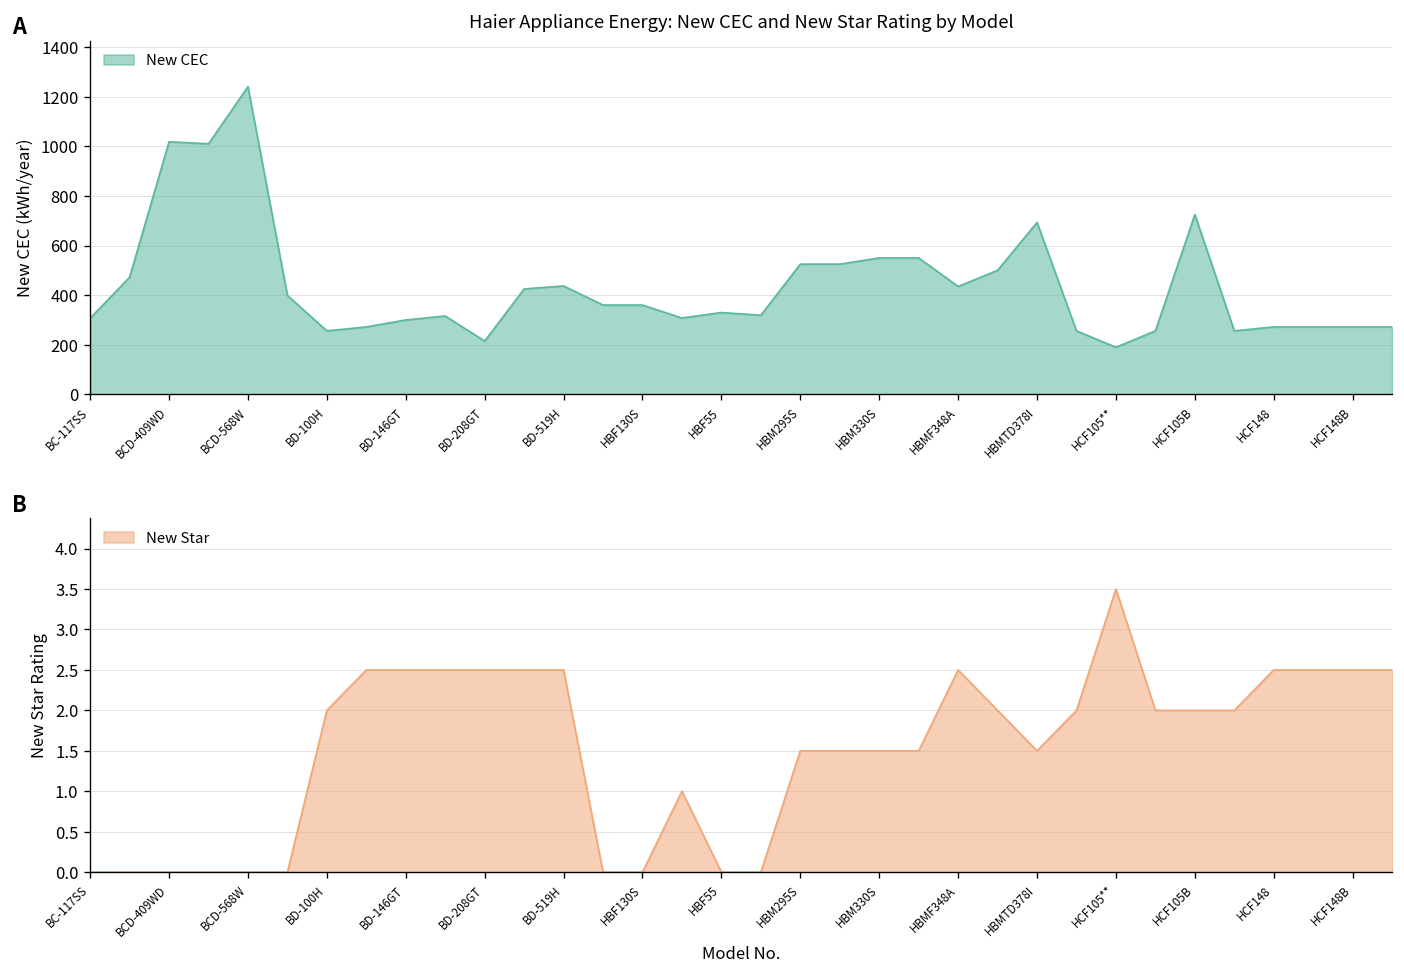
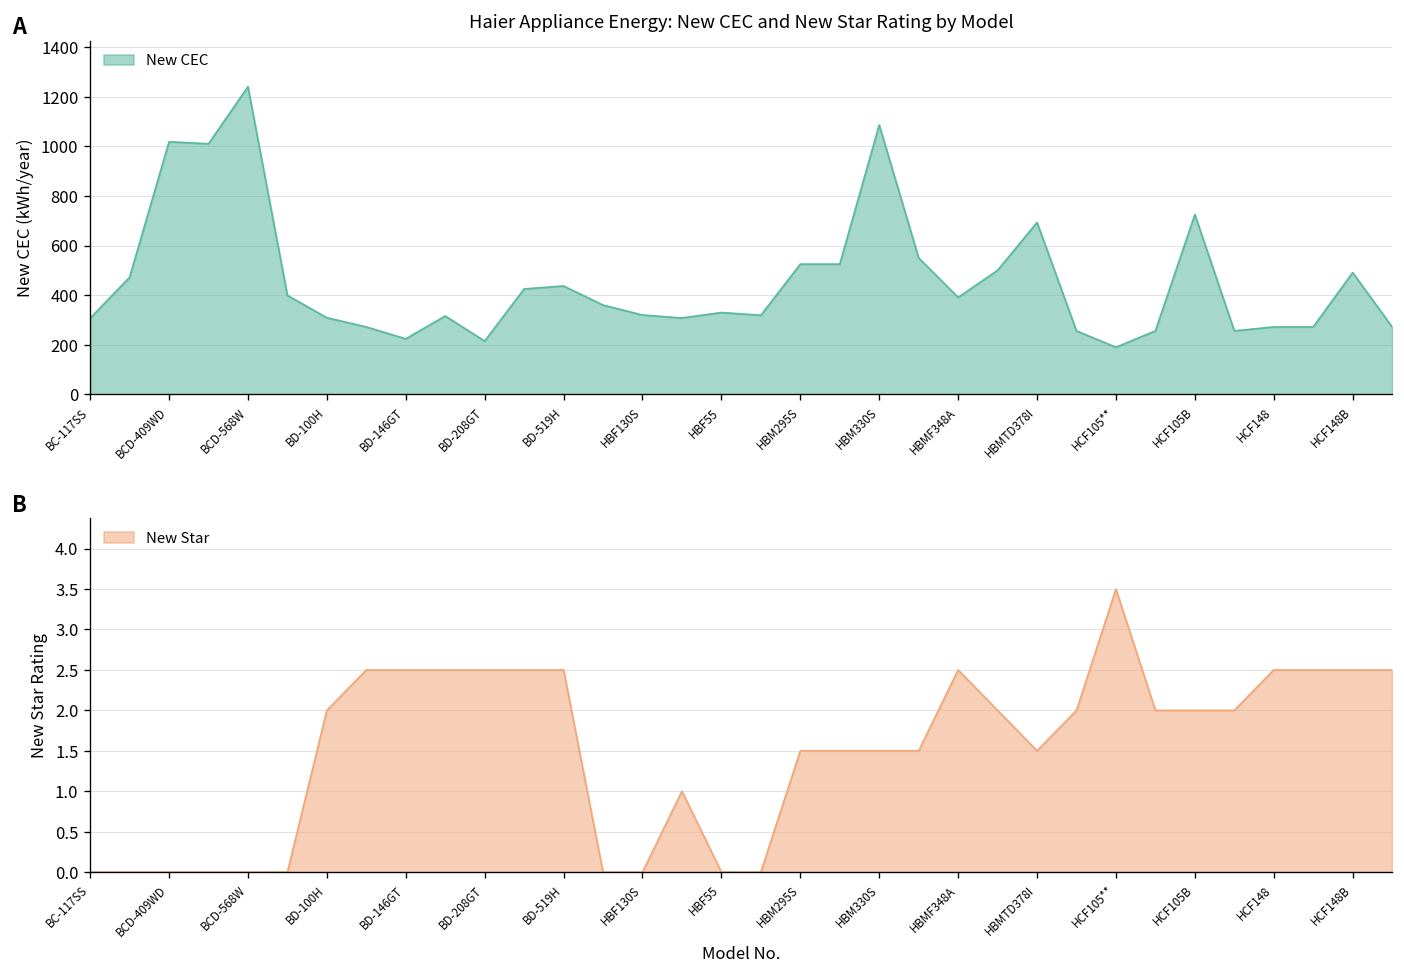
  {
    "Haier Appliance Energy: New CEC and New Star Rating by Model": {
      "BC-117SS": 310,
      "BCD-409WD": 1020,
      "BCD-568W": 1240,
-     "BD-100H": 260,
-     "BD-146GT": 300,
+     "BD-100H": 310,
+     "BD-146GT": 220,
      "BD-208GT": 220,
      "BD-519H": 440,
-     "HBF130S": 360,
+     "HBF130S": 320,
      "HBF55": 330,
      "HBM295S": 530,
-     "HBM330S": 550,
-     "HBMF348A": 440,
+     "HBM330S": 1090,
+     "HBMF348A": 390,
      "HBMTD378I": 690,
      "HCF105**": 190,
      "HCF105B": 730,
      "HCF148": 270,
-     "HCF148B": 270
+     "HCF148B": 490
    }
  }
